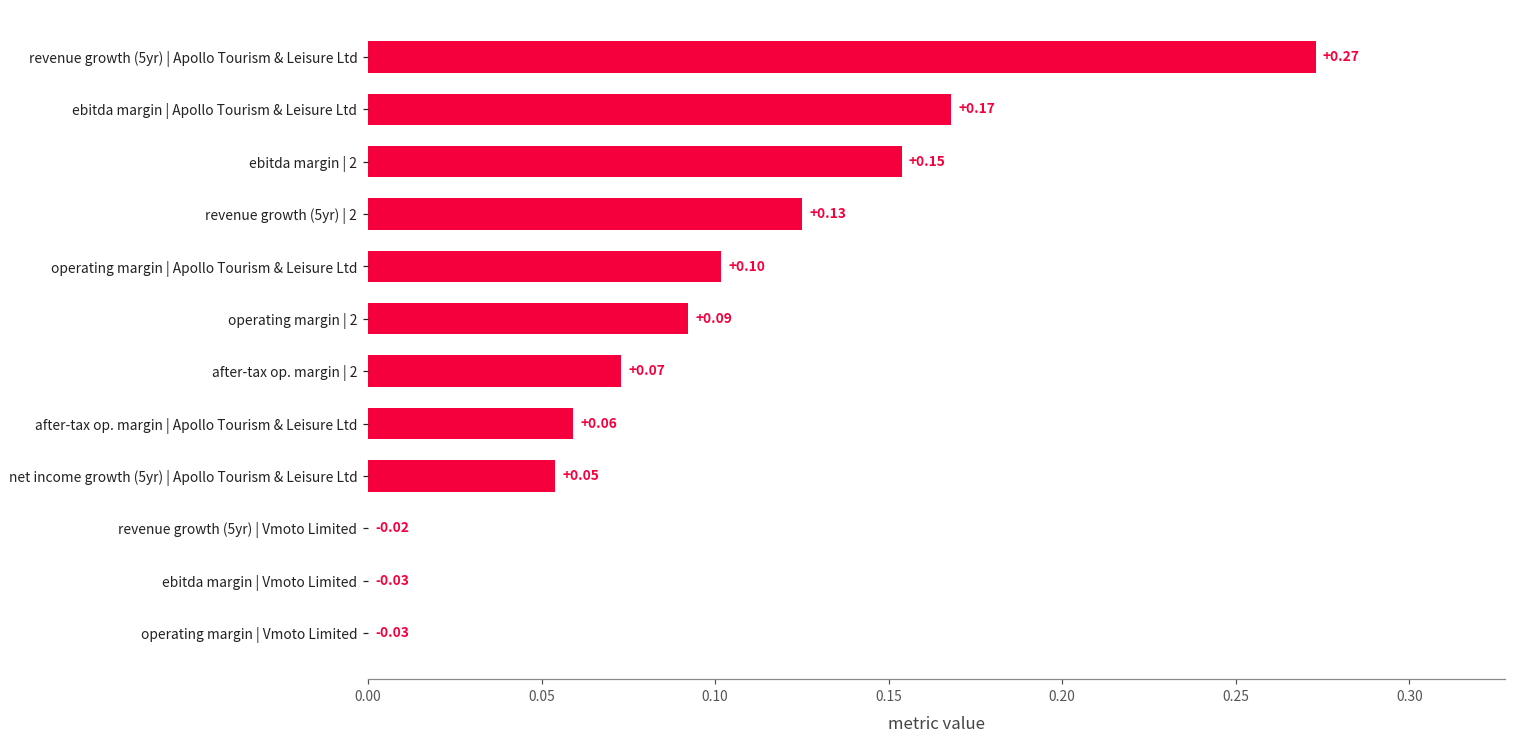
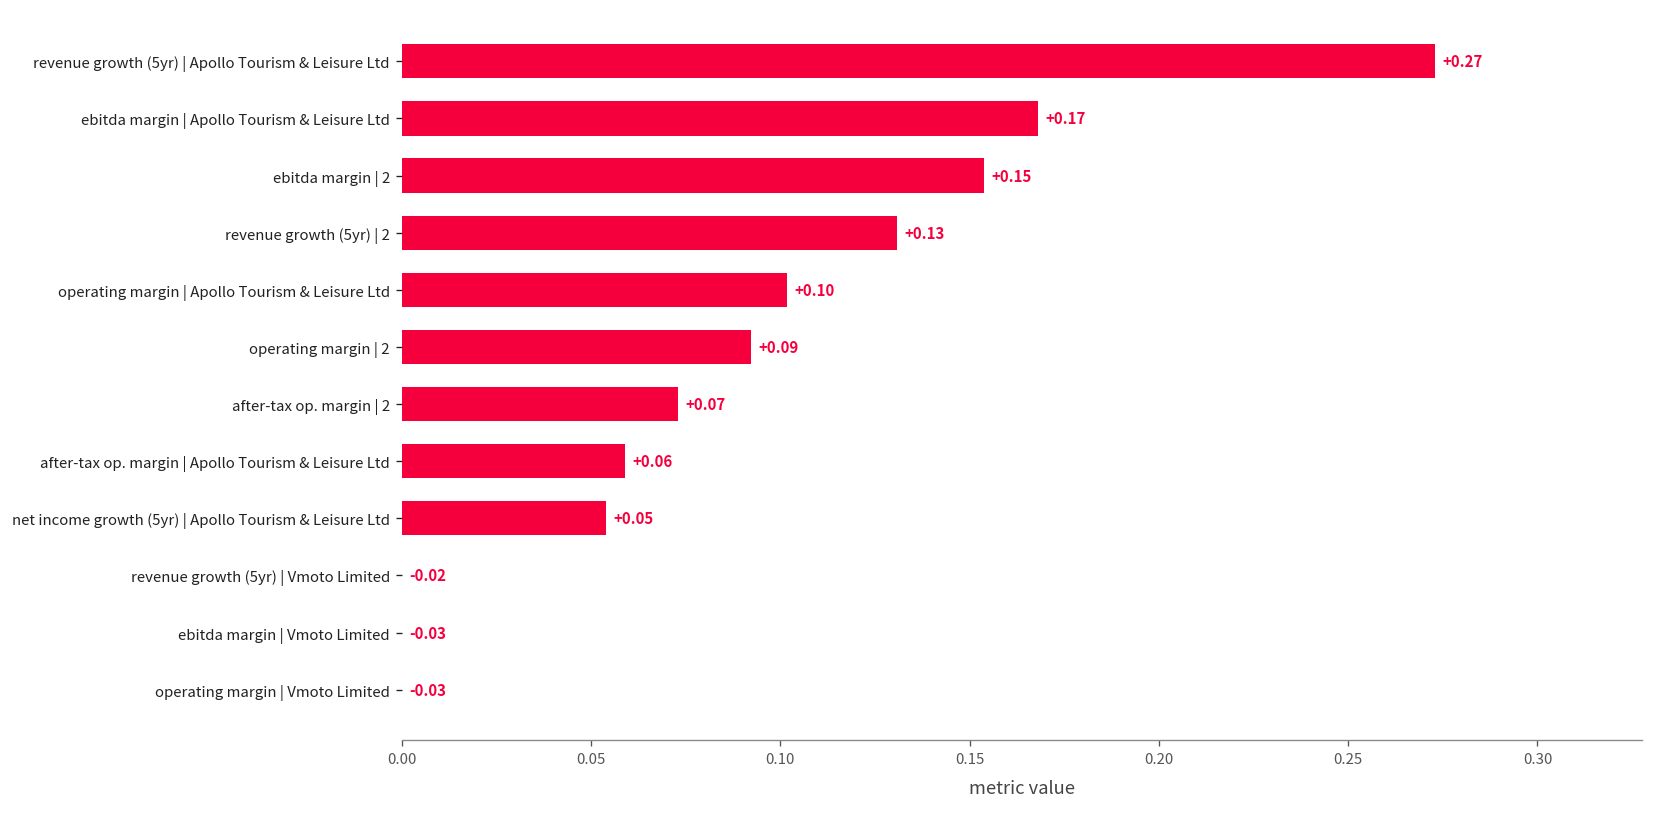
  {
-   "revenue growth (5yr) | 2": 0.125
+   "revenue growth (5yr) | 2": 0.131
  }
